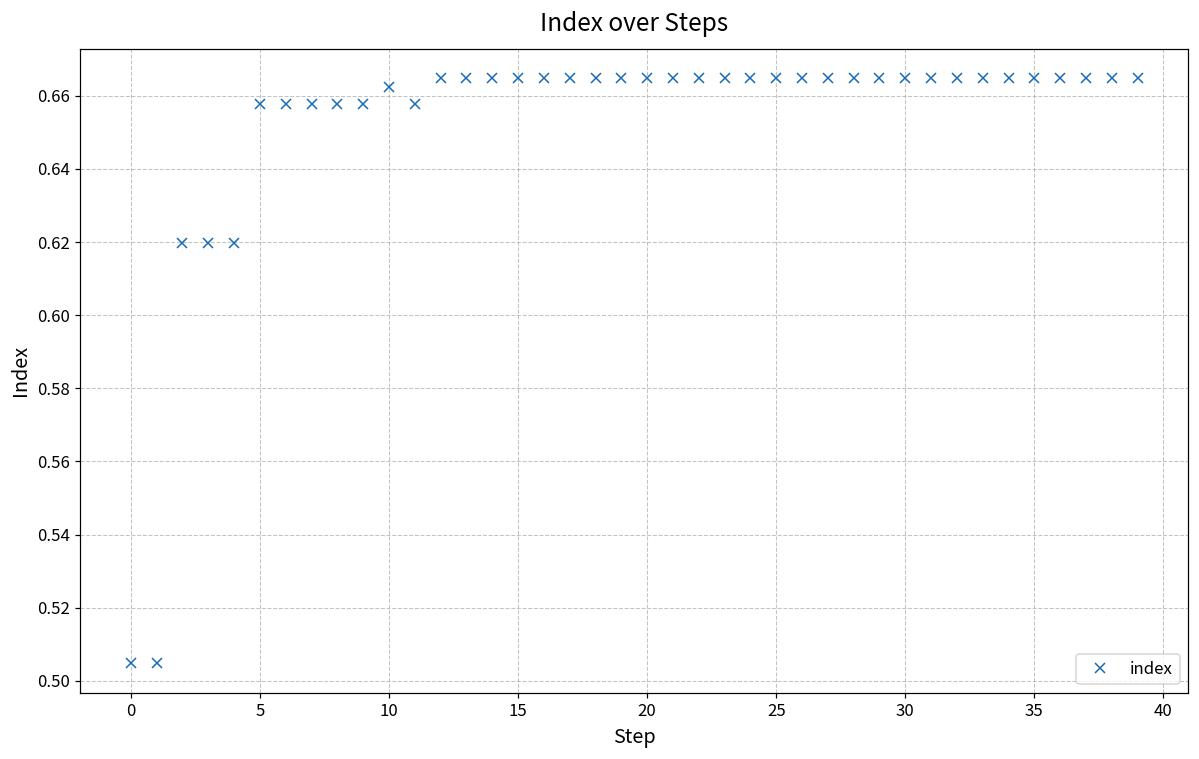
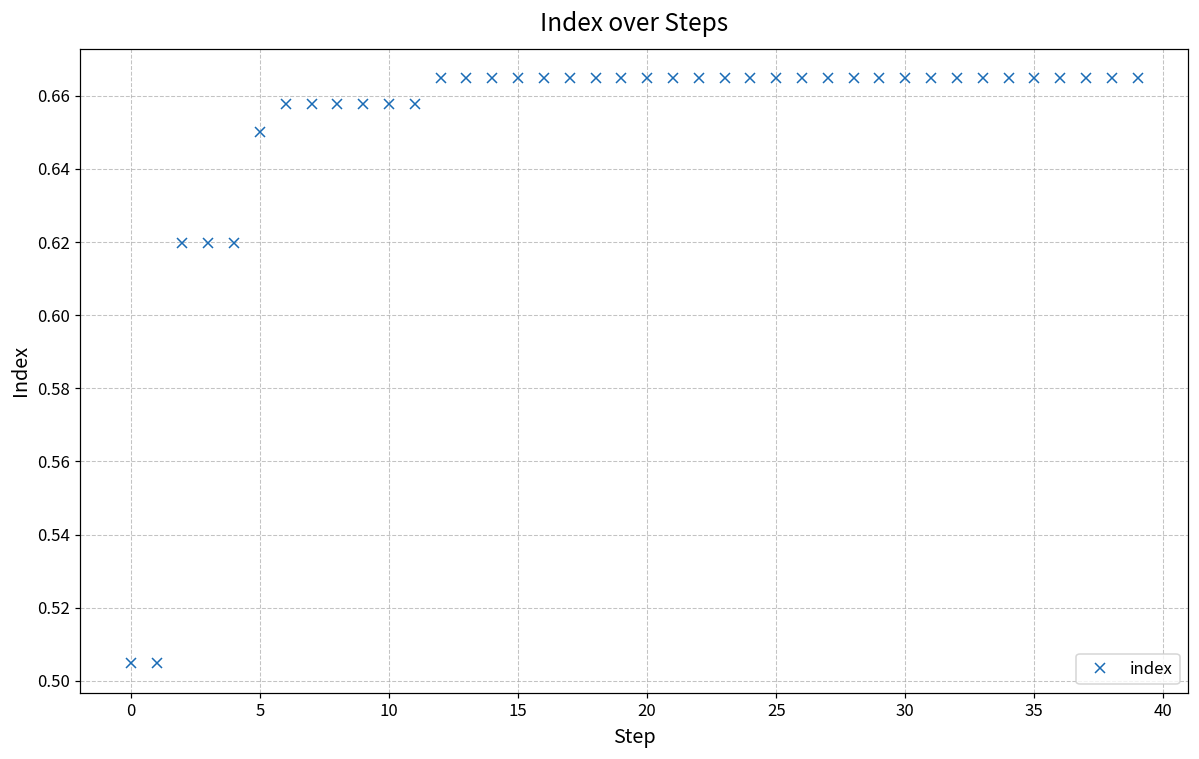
  {
    "0": 0.505,
-   "5": 0.658,
-   "10": 0.662,
+   "5": 0.650,
+   "10": 0.658,
    "15": 0.665,
    "20": 0.665,
    "25": 0.665,
    "30": 0.665,
    "35": 0.665
  }
